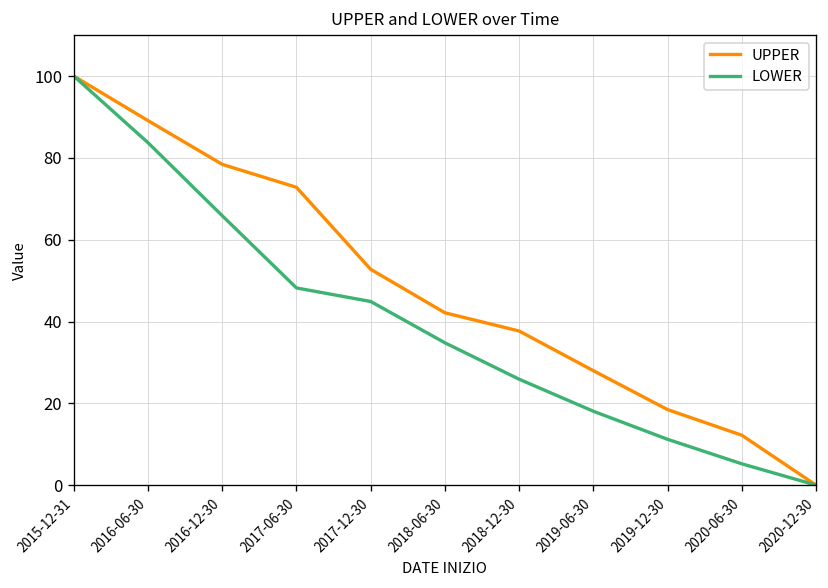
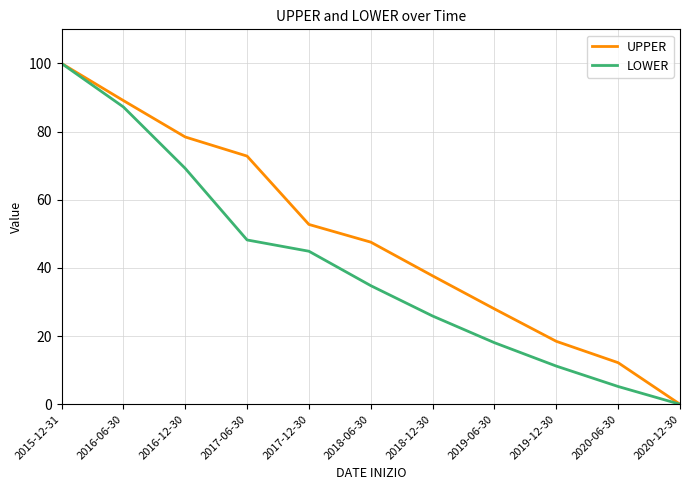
  {
    "UPPER": {
      "2016-06-30": 89,
      "2016-12-30": 78,
      "2017-06-30": 73,
      "2017-12-30": 53,
-     "2018-06-30": 42,
+     "2018-06-30": 48,
      "2018-12-30": 38,
      "2019-06-30": 28,
      "2019-12-30": 18,
      "2020-06-30": 12
    },
    "LOWER": {
-     "2016-06-30": 84,
-     "2016-12-30": 66,
+     "2016-06-30": 87,
+     "2016-12-30": 69,
      "2017-06-30": 48,
      "2017-12-30": 45,
      "2018-06-30": 35,
      "2018-12-30": 26,
      "2019-06-30": 18,
      "2019-12-30": 11,
      "2020-06-30": 5
    }
  }
